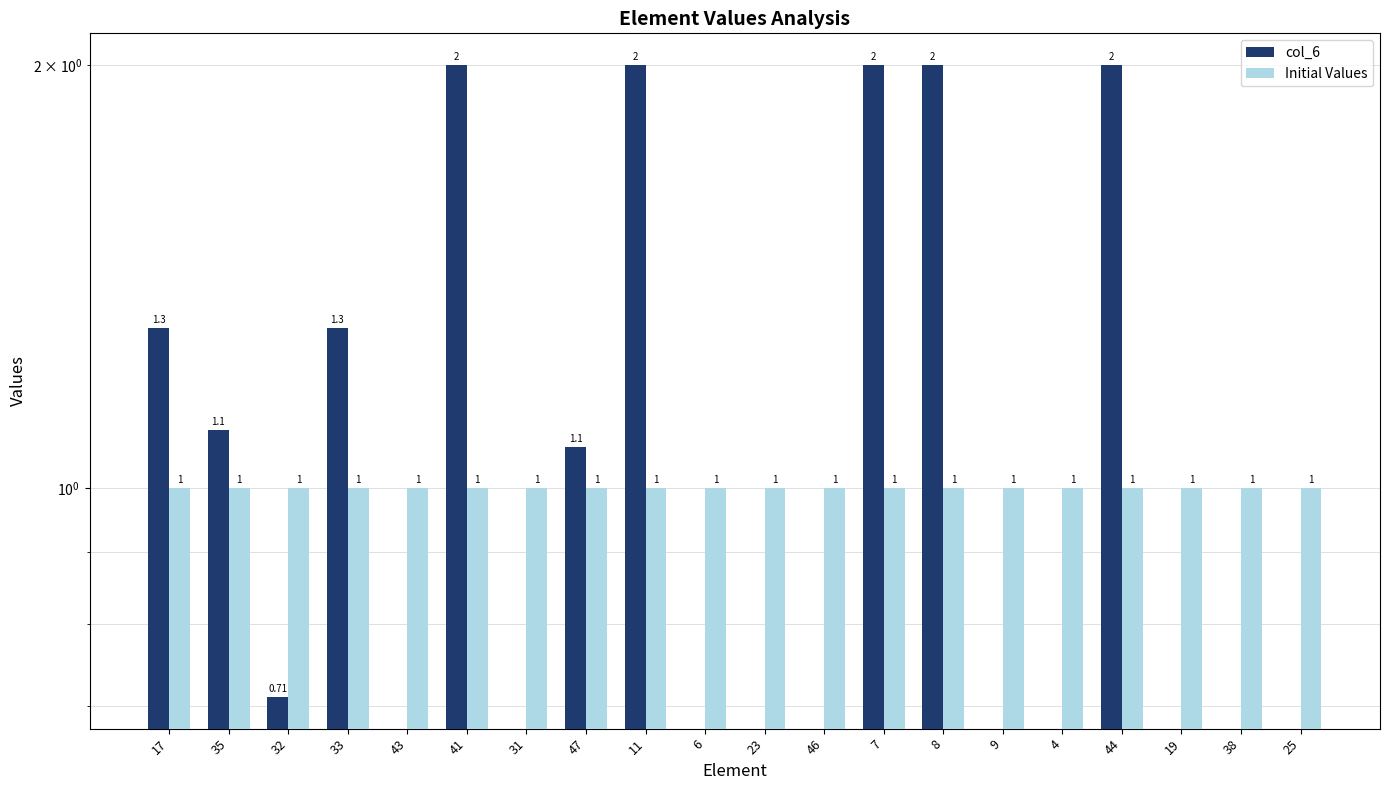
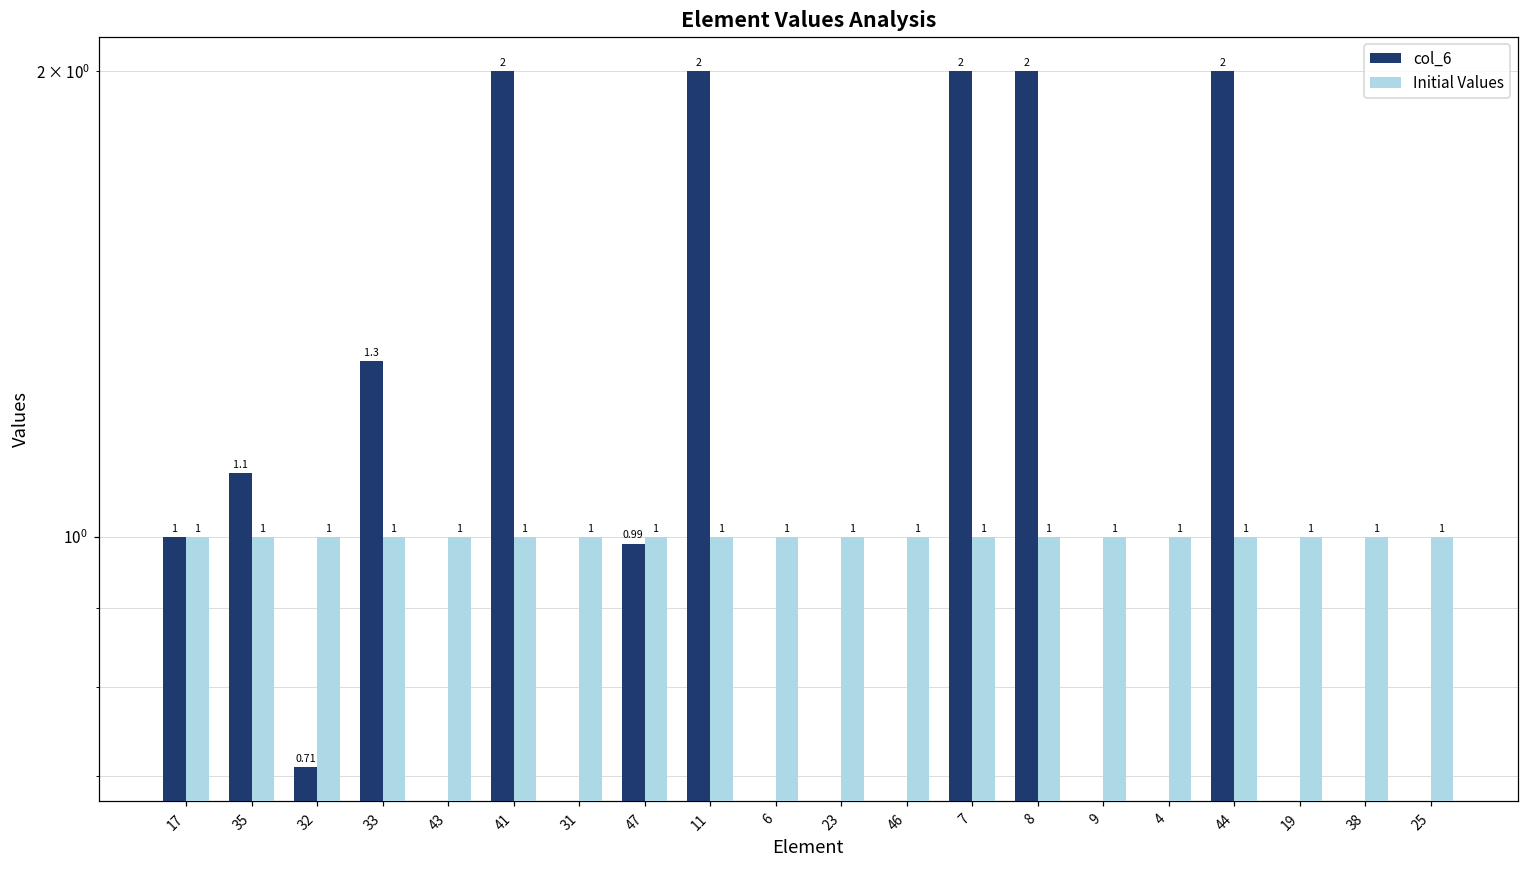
  {
    "col_6": {
-     "17": 1.3,
+     "17": 1,
      "35": 1.1,
      "32": 0.71,
      "33": 1.3,
      "41": 2,
-     "47": 1.1,
+     "47": 0.99,
      "11": 2,
      "7": 2,
      "8": 2,
      "44": 2
    },
    "Initial Values": {
      "17": 1,
      "35": 1,
      "32": 1,
      "33": 1,
      "43": 1,
      "41": 1,
      "31": 1,
      "47": 1,
      "11": 1,
      "6": 1,
      "23": 1,
      "46": 1,
      "7": 1,
      "8": 1,
      "9": 1,
      "4": 1,
      "44": 1,
      "19": 1,
      "38": 1,
      "25": 1
    }
  }
